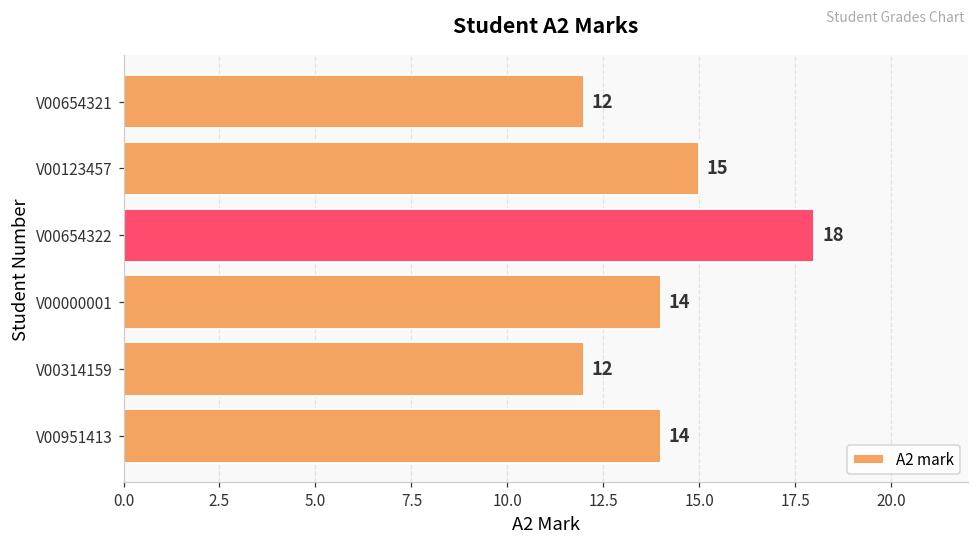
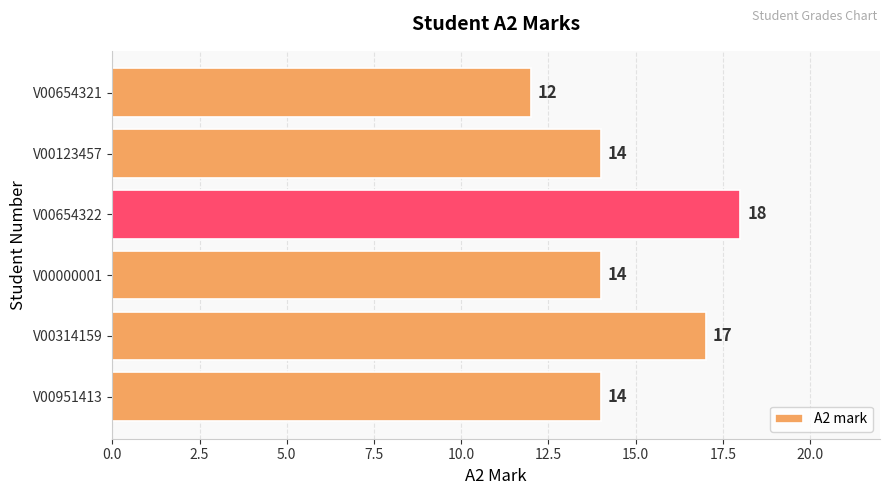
  {
    "V00654321": 12,
-   "V00123457": 15,
+   "V00123457": 14,
    "V00654322": 18,
    "V00000001": 14,
-   "V00314159": 12,
+   "V00314159": 17,
    "V00951413": 14
  }
